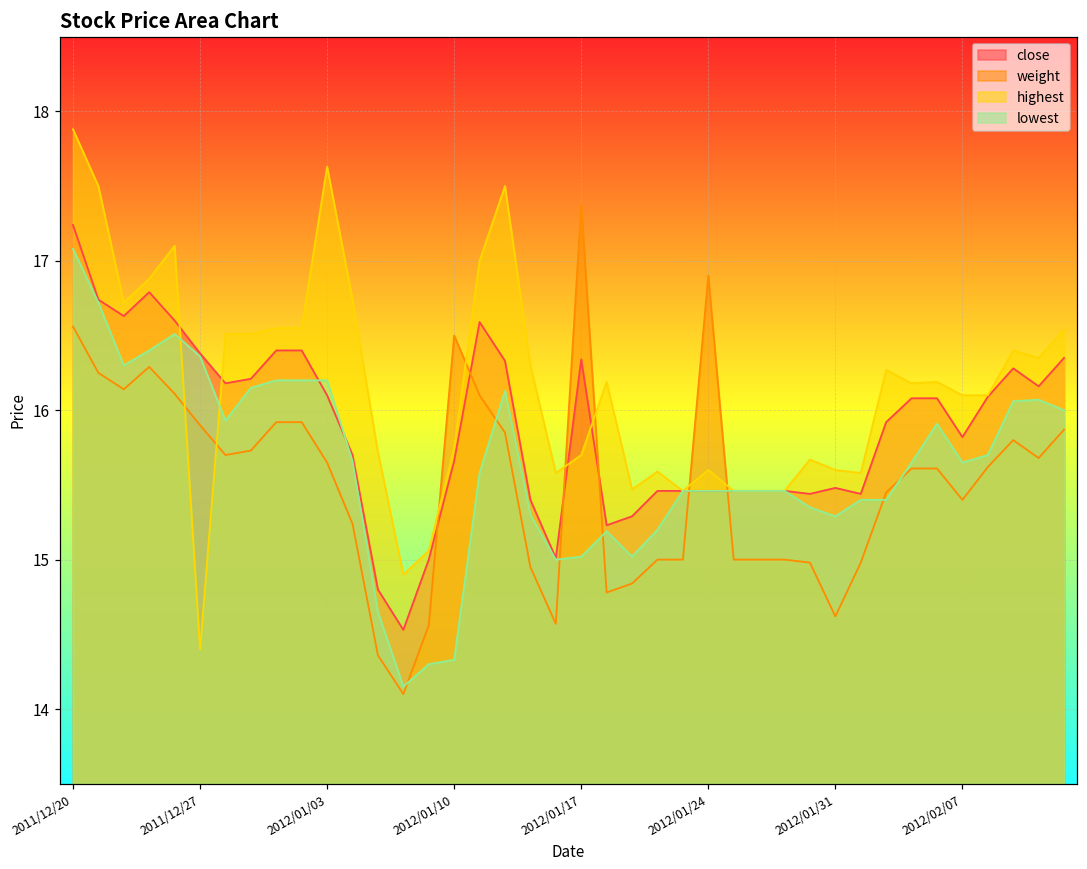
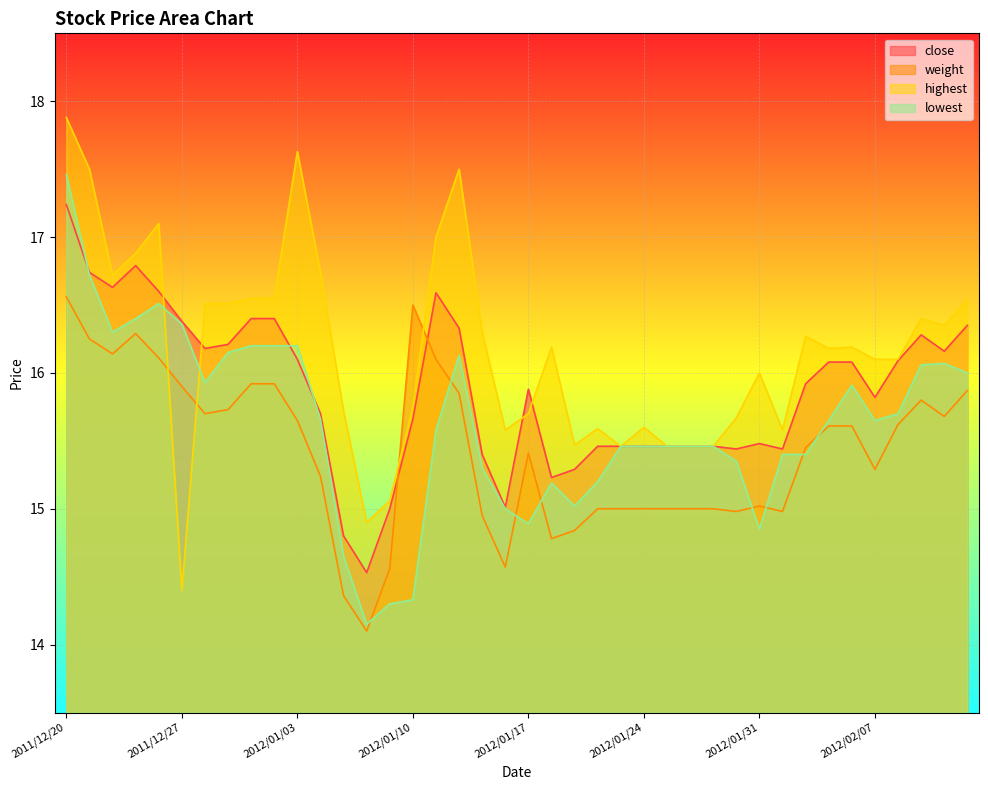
  {
    "close": {
      "2011/12/20": 17.24,
      "2011/12/27": 16.38,
      "2012/01/03": 16.10,
      "2012/01/10": 15.66,
-     "2012/01/17": 16.34,
+     "2012/01/17": 15.88,
      "2012/01/31": 15.48,
      "2012/02/07": 15.82
    },
    "weight": {
      "2011/12/20": 16.56,
      "2011/12/27": 15.90,
      "2012/01/03": 15.65,
      "2012/01/10": 16.50,
-     "2012/01/17": 17.37,
-     "2012/01/24": 16.9,
-     "2012/01/31": 14.62,
-     "2012/02/07": 15.40
+     "2012/01/17": 15.41,
+     "2012/01/24": 15.0,
+     "2012/01/31": 15.02,
+     "2012/02/07": 15.29
    },
    "highest": {
      "2011/12/20": 17.88,
      "2011/12/27": 14.4,
      "2012/01/03": 17.63,
      "2012/01/10": 15.75,
      "2012/01/17": 15.7,
      "2012/01/24": 15.6,
-     "2012/01/31": 15.6,
+     "2012/01/31": 16.0,
      "2012/02/07": 16.1
    },
    "lowest": {
-     "2011/12/20": 17.08,
+     "2011/12/20": 17.46,
      "2011/12/27": 16.36,
      "2012/01/03": 16.20,
      "2012/01/10": 14.33,
-     "2012/01/17": 15.02,
-     "2012/01/31": 15.29,
+     "2012/01/17": 14.89,
+     "2012/01/31": 14.85,
      "2012/02/07": 15.65
    }
  }
